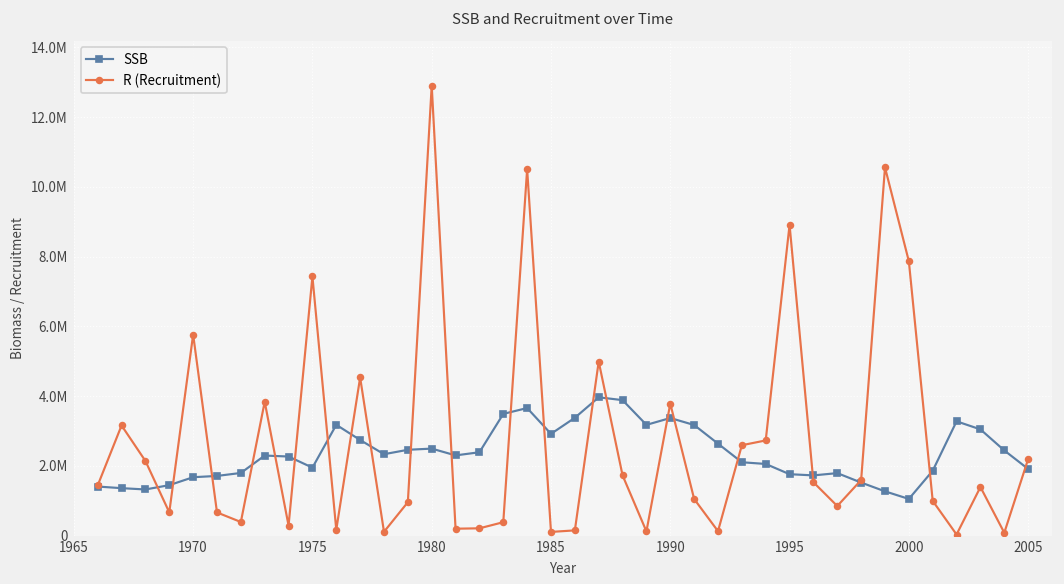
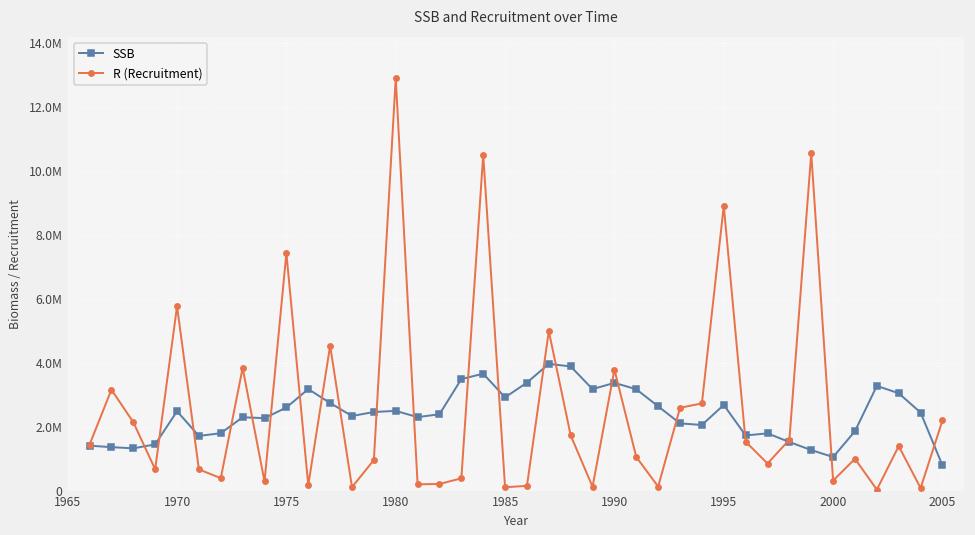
  {
    "SSB": {
-     "1970": 1700000,
-     "1975": 1900000,
+     "1970": 2500000,
+     "1975": 2600000,
      "1980": 2500000,
      "1985": 2900000,
      "1990": 3400000,
-     "1995": 1800000,
+     "1995": 2700000,
      "2000": 1000000,
-     "2005": 1900000
+     "2005": 800000
    },
    "R (Recruitment)": {
      "1970": 5800000,
      "1975": 7400000,
      "1980": 12900000,
      "1985": 100000,
      "1990": 3800000,
      "1995": 8900000,
-     "2000": 7900000,
+     "2000": 300000,
      "2005": 2200000
    }
  }
